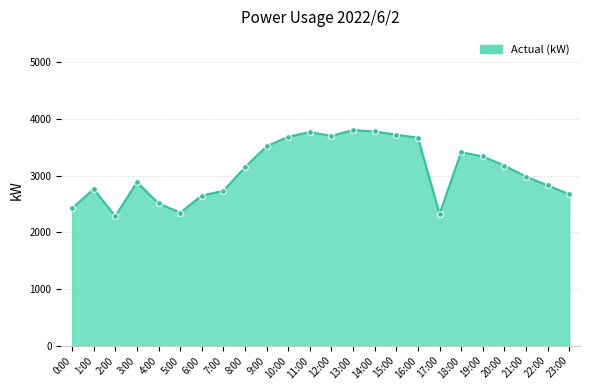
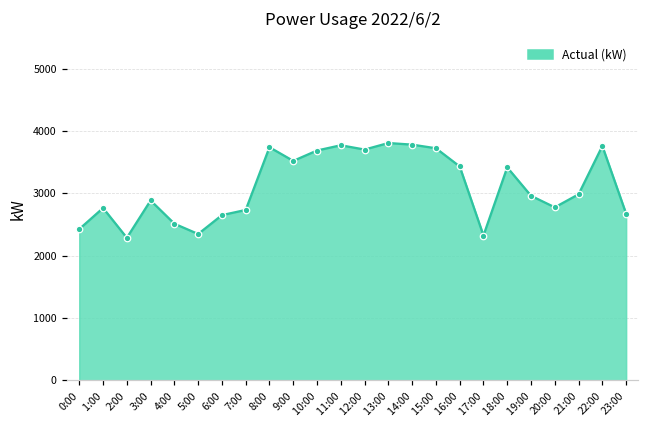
  {
    "0:00": 2400,
    "1:00": 2800,
    "2:00": 2300,
    "3:00": 2900,
    "4:00": 2500,
    "5:00": 2300,
    "6:00": 2700,
    "7:00": 2700,
-   "8:00": 3100,
+   "8:00": 3700,
    "9:00": 3500,
    "10:00": 3700,
    "11:00": 3800,
    "12:00": 3700,
    "13:00": 3800,
    "14:00": 3800,
    "15:00": 3700,
-   "16:00": 3700,
+   "16:00": 3400,
    "17:00": 2300,
    "18:00": 3400,
-   "19:00": 3300,
-   "20:00": 3200,
+   "19:00": 3000,
+   "20:00": 2800,
    "21:00": 3000,
-   "22:00": 2800,
+   "22:00": 3800,
    "23:00": 2700
  }
